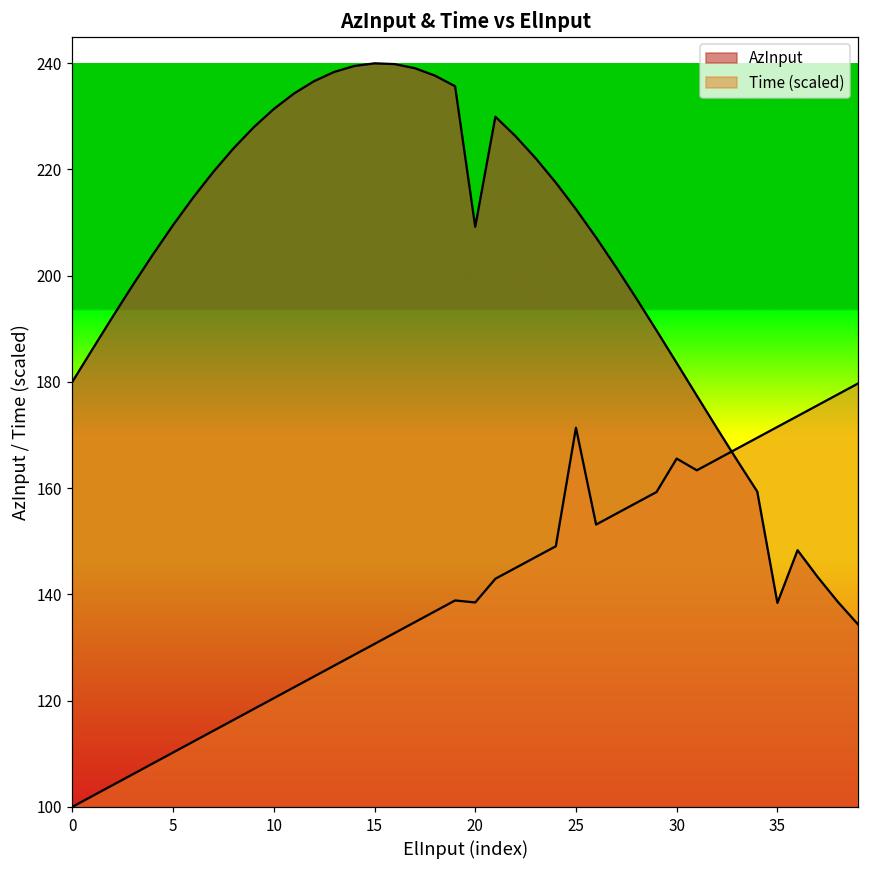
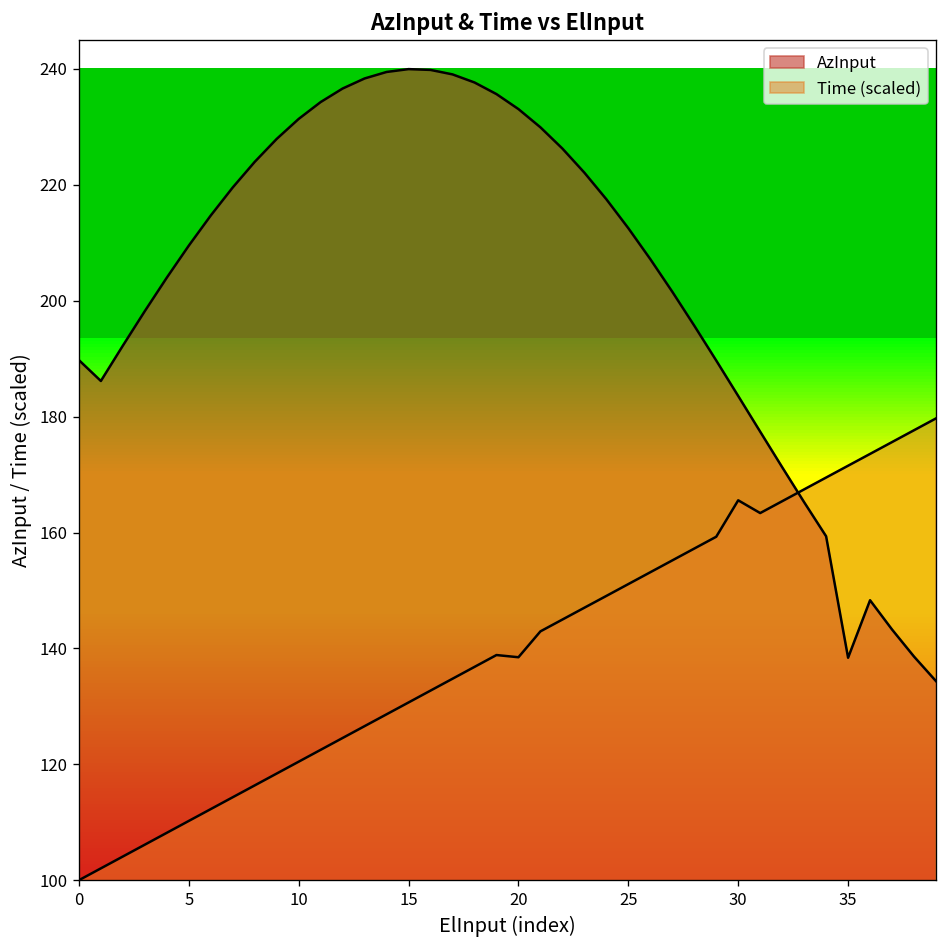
  {
    "AzInput": {
-     "0": 180,
+     "0": 190,
      "5": 210,
      "10": 231,
      "15": 240,
-     "20": 209,
+     "20": 233,
      "25": 213,
      "30": 184,
      "35": 138
    },
    "Time (scaled)": {
      "0": 100,
      "5": 110,
      "10": 120,
      "15": 131,
      "20": 138,
-     "25": 171,
+     "25": 151,
      "30": 166,
      "35": 172
    }
  }
